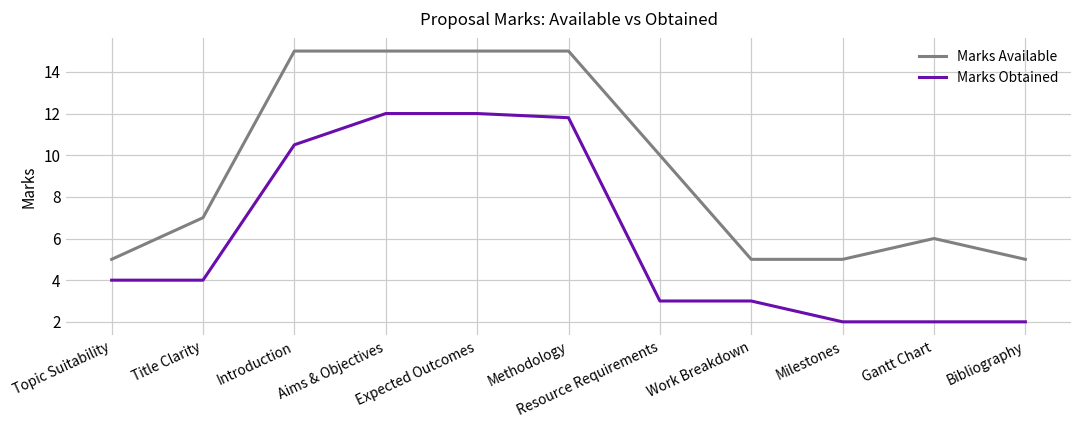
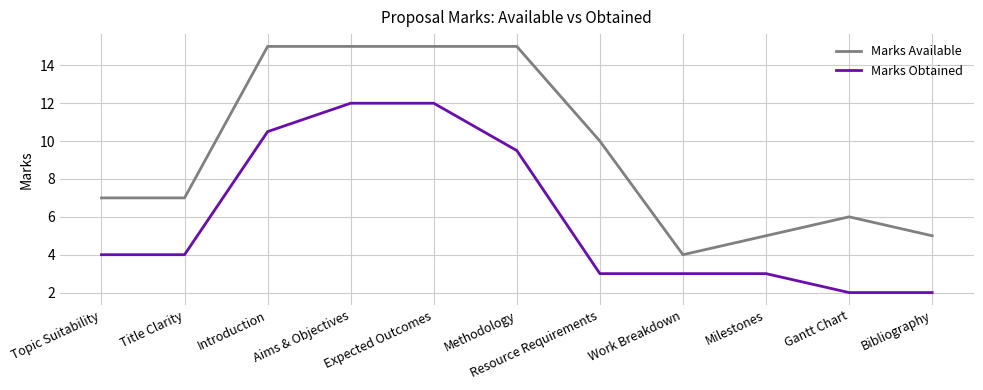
  {
    "Marks Available": {
-     "Topic Suitability": 5,
+     "Topic Suitability": 7,
      "Title Clarity": 7,
      "Introduction": 15,
      "Aims & Objectives": 15,
      "Expected Outcomes": 15,
      "Methodology": 15,
      "Resource Requirements": 10,
-     "Work Breakdown": 5,
+     "Work Breakdown": 4,
      "Milestones": 5,
      "Gantt Chart": 6,
      "Bibliography": 5
    },
    "Marks Obtained": {
      "Topic Suitability": 4.0,
      "Title Clarity": 4.0,
      "Introduction": 10.5,
      "Aims & Objectives": 12.0,
      "Expected Outcomes": 12.0,
-     "Methodology": 11.8,
+     "Methodology": 9.5,
      "Resource Requirements": 3.0,
      "Work Breakdown": 3.0,
-     "Milestones": 2,
+     "Milestones": 3,
      "Gantt Chart": 2.0,
      "Bibliography": 2.0
    }
  }
